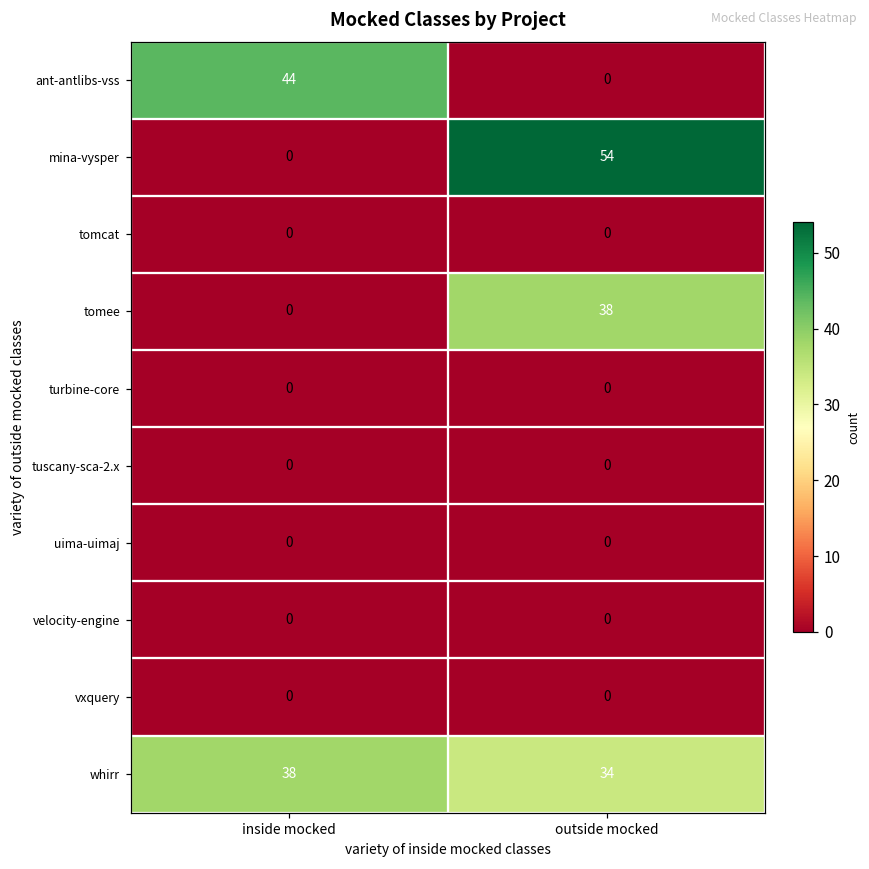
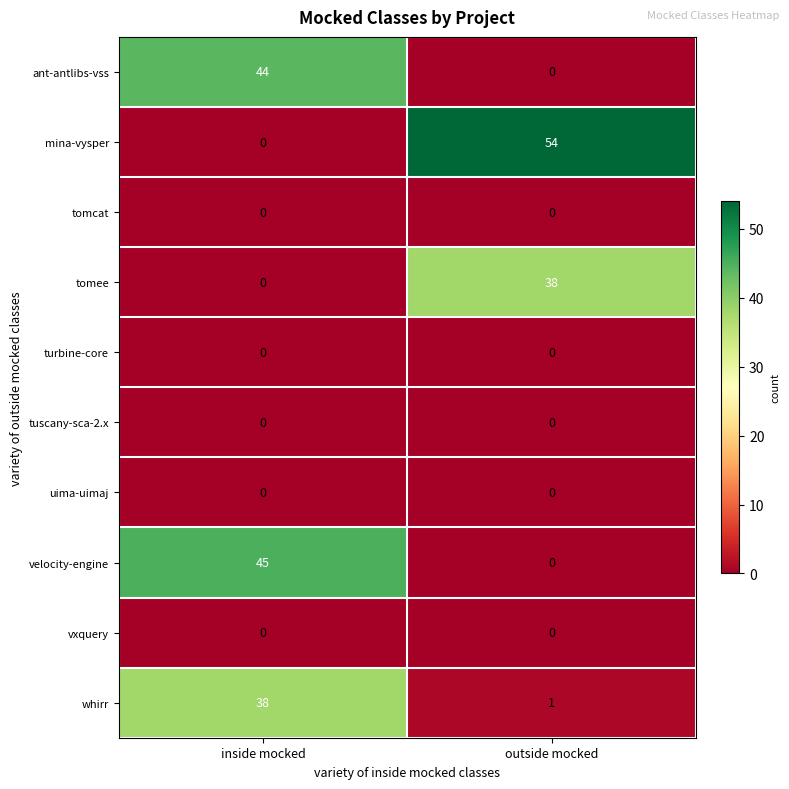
  {
    "ant-antlibs-vss": {
      "inside mocked": 44,
      "outside mocked": 0
    },
    "mina-vysper": {
      "inside mocked": 0,
      "outside mocked": 54
    },
    "tomcat": {
      "inside mocked": 0,
      "outside mocked": 0
    },
    "tomee": {
      "inside mocked": 0,
      "outside mocked": 38
    },
    "turbine-core": {
      "inside mocked": 0,
      "outside mocked": 0
    },
    "tuscany-sca-2.x": {
      "inside mocked": 0,
      "outside mocked": 0
    },
    "uima-uimaj": {
      "inside mocked": 0,
      "outside mocked": 0
    },
    "velocity-engine": {
-     "inside mocked": 0,
+     "inside mocked": 45,
      "outside mocked": 0
    },
    "vxquery": {
      "inside mocked": 0,
      "outside mocked": 0
    },
    "whirr": {
      "inside mocked": 38,
-     "outside mocked": 34
+     "outside mocked": 1
    }
  }
